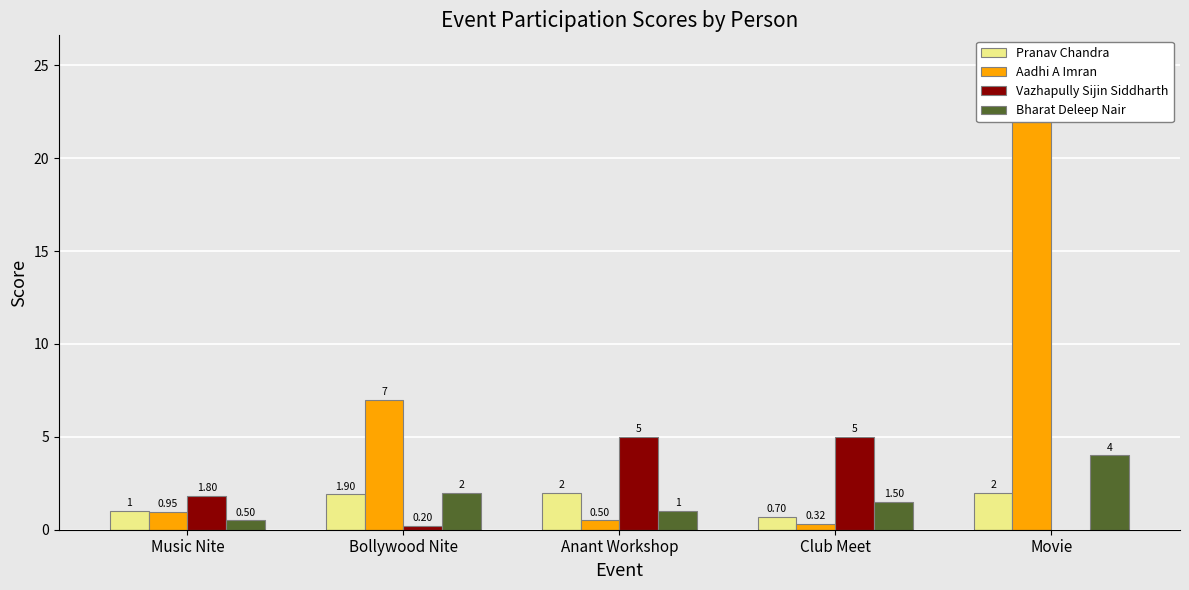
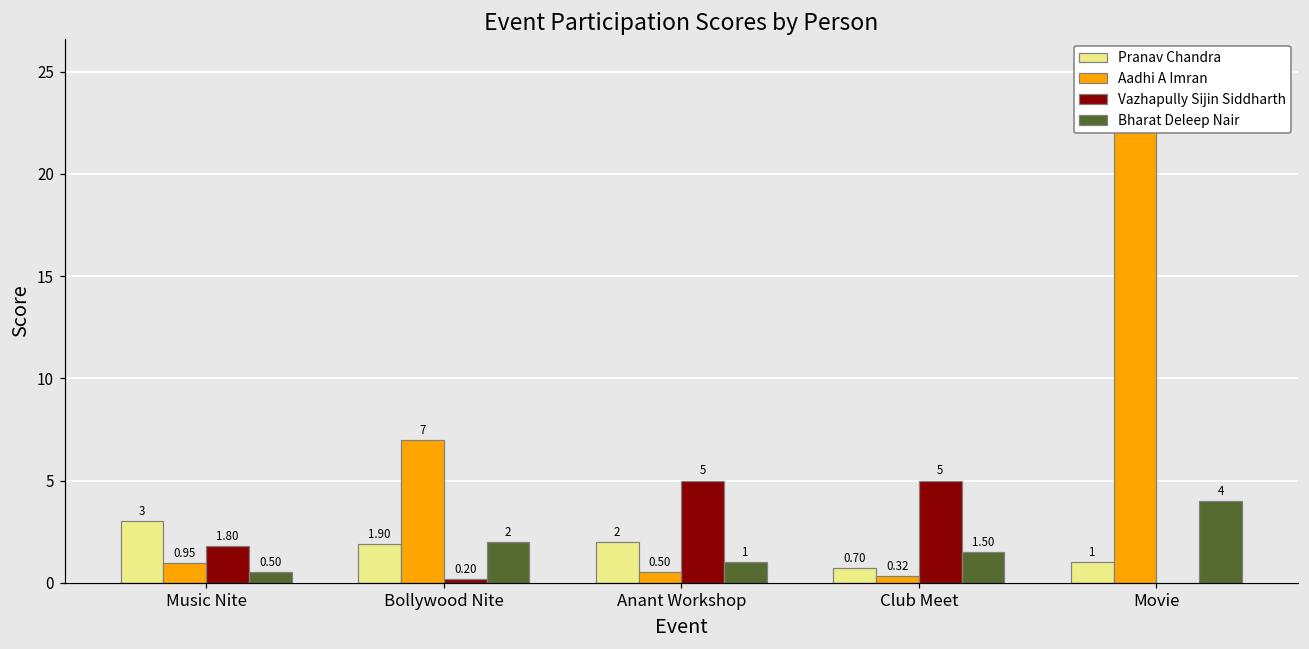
  {
    "Pranav Chandra": {
-     "Music Nite": 1,
+     "Music Nite": 3,
      "Bollywood Nite": 1.90,
      "Anant Workshop": 2,
      "Club Meet": 0.70,
-     "Movie": 2
+     "Movie": 1
    },
    "Aadhi A Imran": {
      "Music Nite": 0.95,
      "Bollywood Nite": 7,
      "Anant Workshop": 0.50,
      "Club Meet": 0.32
    },
    "Vazhapully Sijin Siddharth": {
      "Music Nite": 1.80,
      "Bollywood Nite": 0.20,
      "Anant Workshop": 5,
      "Club Meet": 5
    },
    "Bharat Deleep Nair": {
      "Music Nite": 0.50,
      "Bollywood Nite": 2,
      "Anant Workshop": 1,
      "Club Meet": 1.50,
      "Movie": 4
    }
  }
